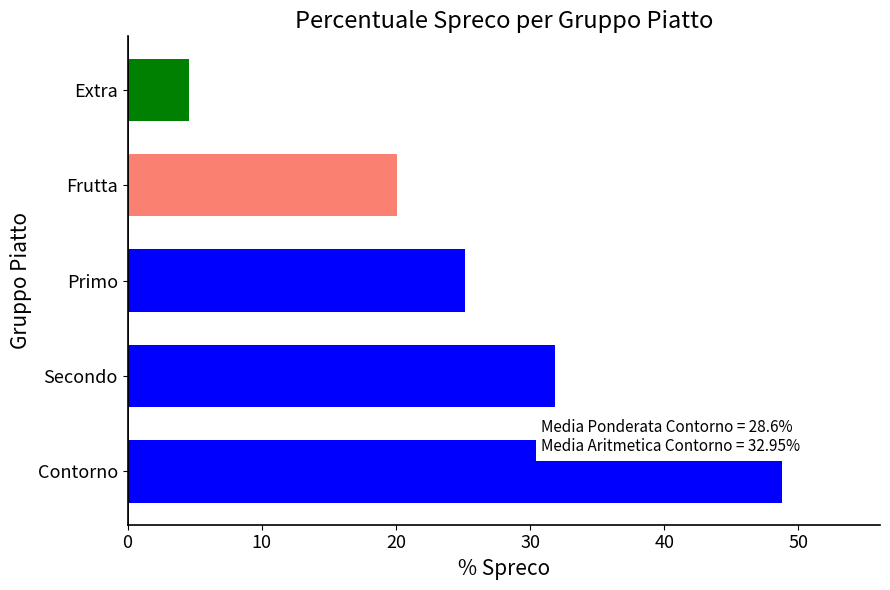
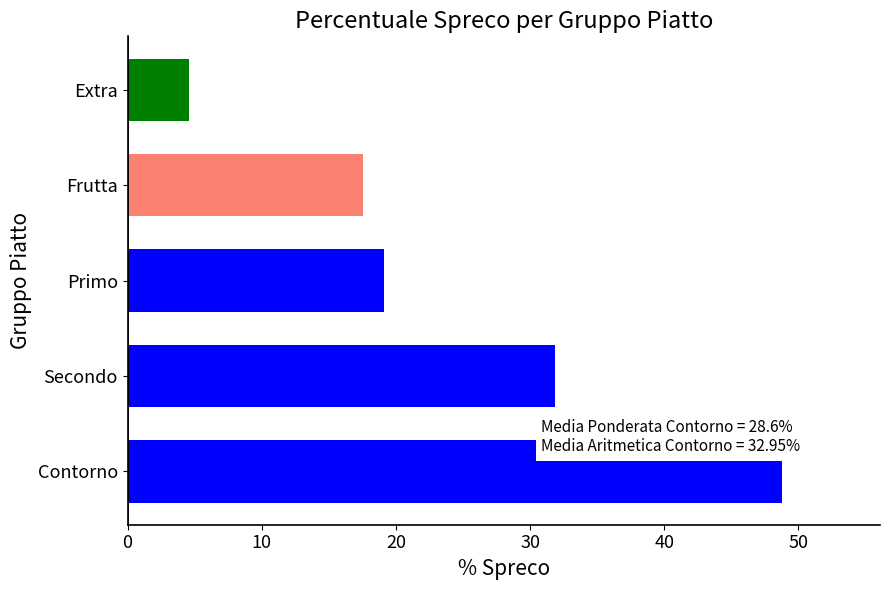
  {
    "Extra": 4.6,
-   "Frutta": 20.1,
-   "Primo": 25.1,
+   "Frutta": 17.6,
+   "Primo": 19.1,
    "Secondo": 31.8
  }
